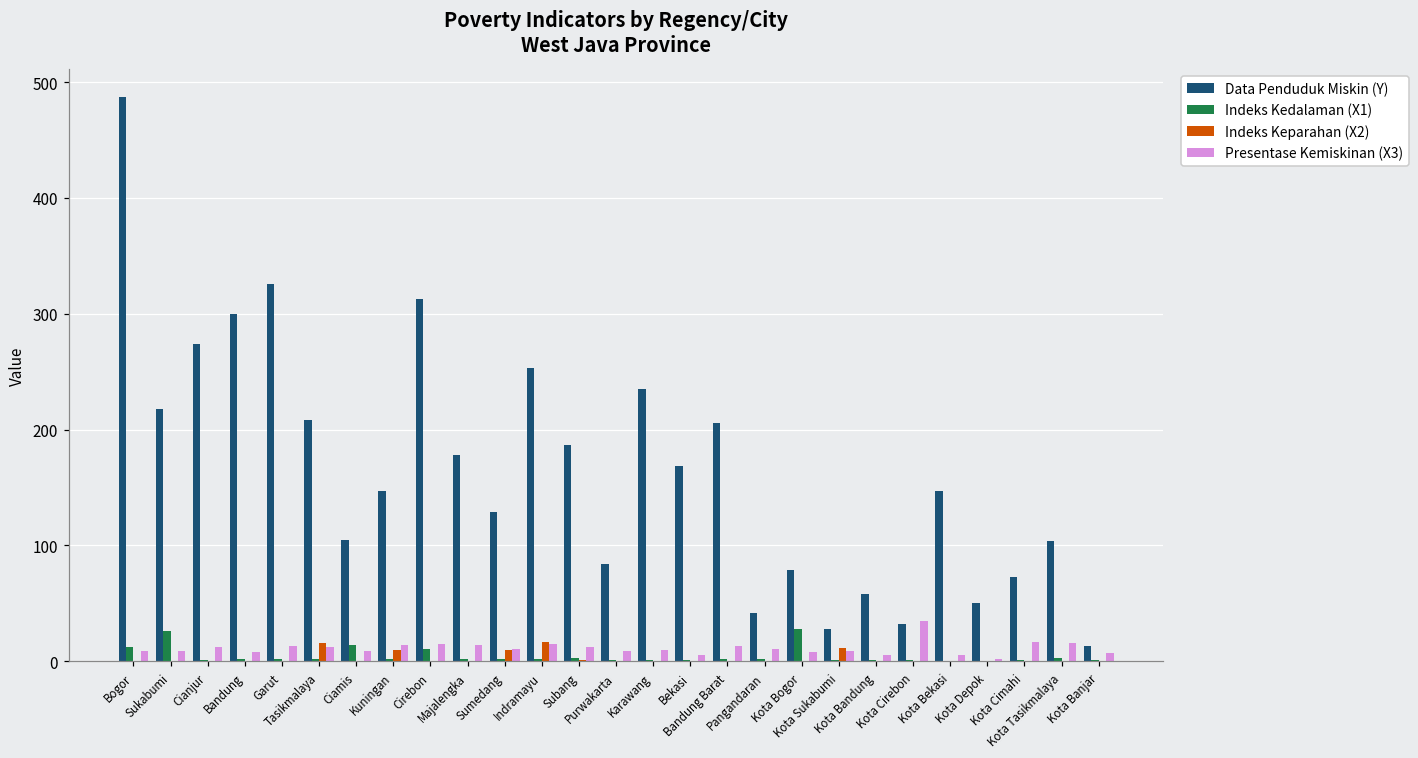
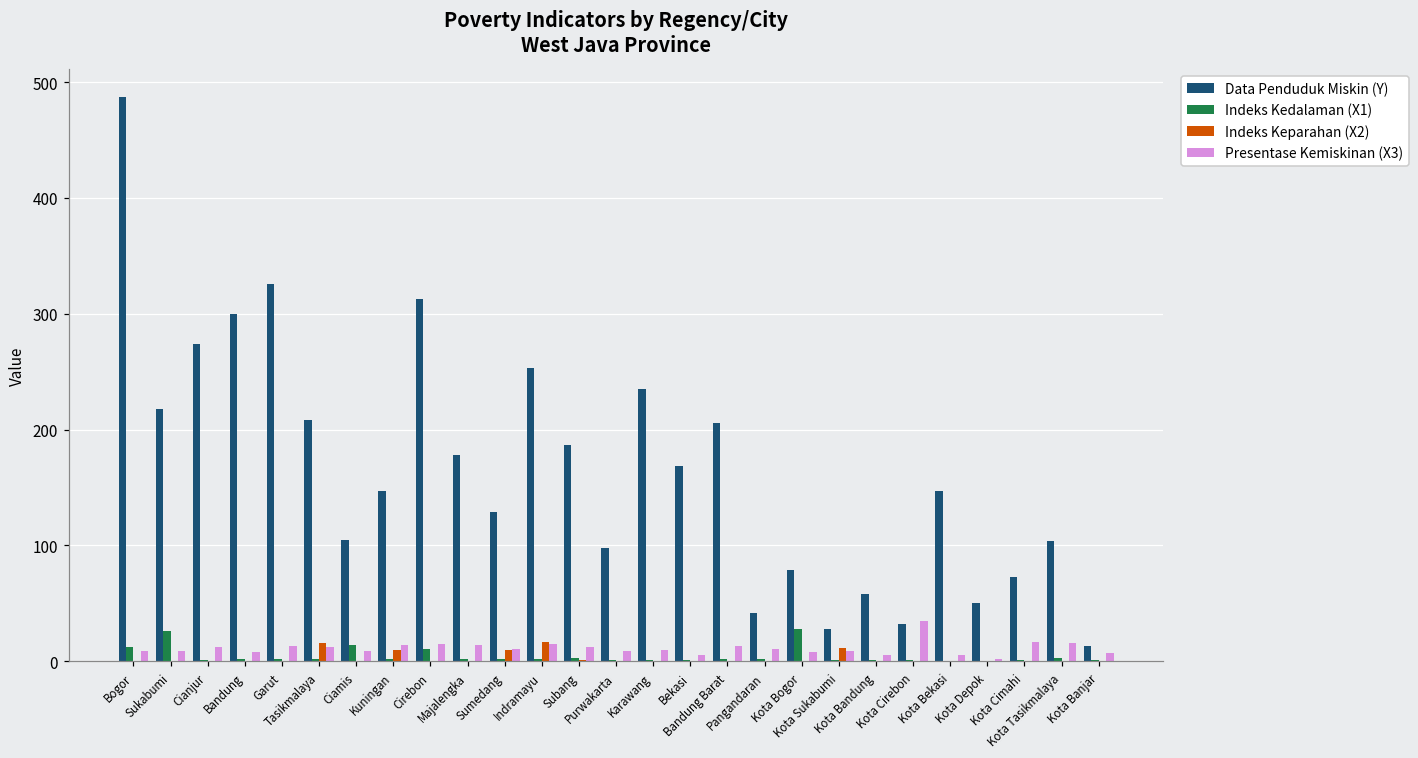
  {
    "Data Penduduk Miskin (Y)": {
      "Bogor": 487,
      "Sukabumi": 218,
      "Cianjur": 274,
      "Bandung": 300,
      "Garut": 326,
      "Tasikmalaya": 208,
      "Ciamis": 105,
      "Kuningan": 147,
      "Cirebon": 313,
      "Majalengka": 178,
      "Sumedang": 129,
      "Indramayu": 253,
      "Subang": 187,
-     "Purwakarta": 84,
+     "Purwakarta": 98,
      "Karawang": 235,
      "Bekasi": 169,
      "Bandung Barat": 206,
      "Pangandaran": 42,
      "Kota Bogor": 79,
      "Kota Sukabumi": 28,
      "Kota Bandung": 58,
      "Kota Cirebon": 32,
      "Kota Bekasi": 147,
      "Kota Depok": 50,
      "Kota Cimahi": 73,
      "Kota Tasikmalaya": 104,
      "Kota Banjar": 13
    },
    "Indeks Kedalaman (X1)": {
      "Bogor": 12,
      "Sukabumi": 26,
      "Ciamis": 14,
      "Cirebon": 11,
      "Subang": 2,
      "Kota Bogor": 28,
      "Kota Tasikmalaya": 3
    },
    "Indeks Keparahan (X2)": {
      "Tasikmalaya": 16,
      "Kuningan": 10,
      "Sumedang": 9,
      "Indramayu": 16,
      "Kota Sukabumi": 11
    },
    "Presentase Kemiskinan (X3)": {
      "Bogor": 9,
      "Sukabumi": 9,
      "Cianjur": 12,
      "Bandung": 8,
      "Garut": 13,
      "Tasikmalaya": 12,
      "Ciamis": 9,
      "Kuningan": 14,
      "Cirebon": 15,
      "Majalengka": 14,
      "Sumedang": 11,
      "Indramayu": 15,
      "Subang": 12,
      "Purwakarta": 9,
      "Karawang": 10,
      "Bekasi": 5,
      "Bandung Barat": 13,
      "Pangandaran": 11,
      "Kota Bogor": 8,
      "Kota Sukabumi": 9,
      "Kota Bandung": 5,
      "Kota Cirebon": 35,
      "Kota Bekasi": 5,
      "Kota Cimahi": 17,
      "Kota Tasikmalaya": 16,
      "Kota Banjar": 7
    }
  }
